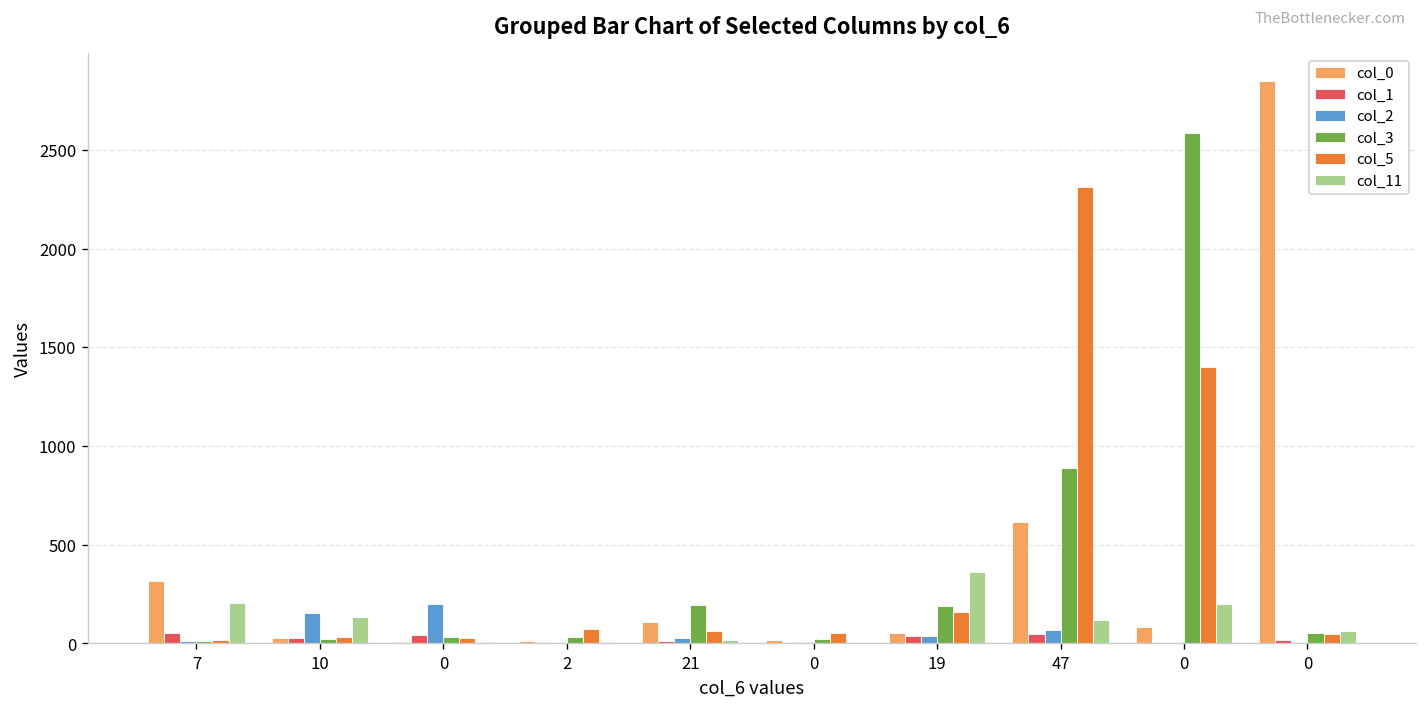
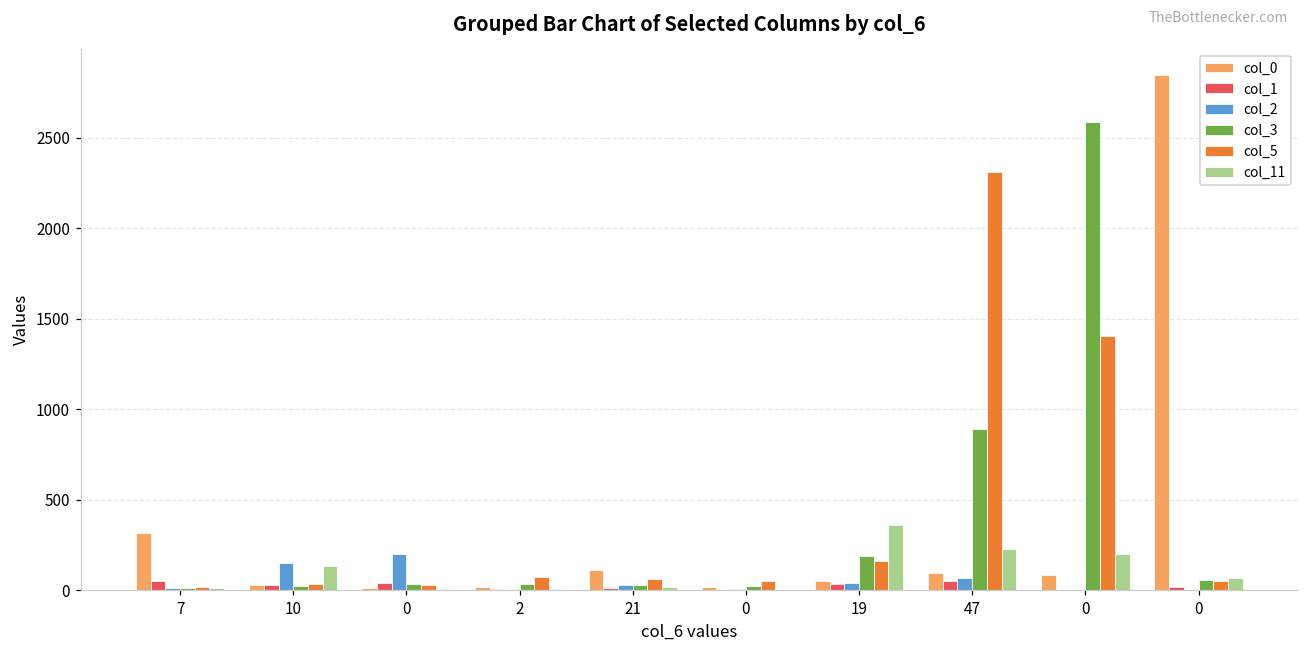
  {
    "col_0": {
      "7": 320,
      "10": 30,
      "21": 110,
      "19": 50,
-     "47": 620
+     "47": 90
    },
    "col_2": {
      "10": 150,
      "21": 30,
      "19": 40,
      "47": 70
    },
    "col_3": {
      "10": 20,
      "2": 40,
-     "21": 200,
+     "21": 30,
      "19": 190,
      "47": 890
    },
    "col_11": {
-     "7": 210,
+     "7": 10,
      "10": 130,
      "21": 20,
      "19": 360,
-     "47": 120
+     "47": 230
    }
  }
